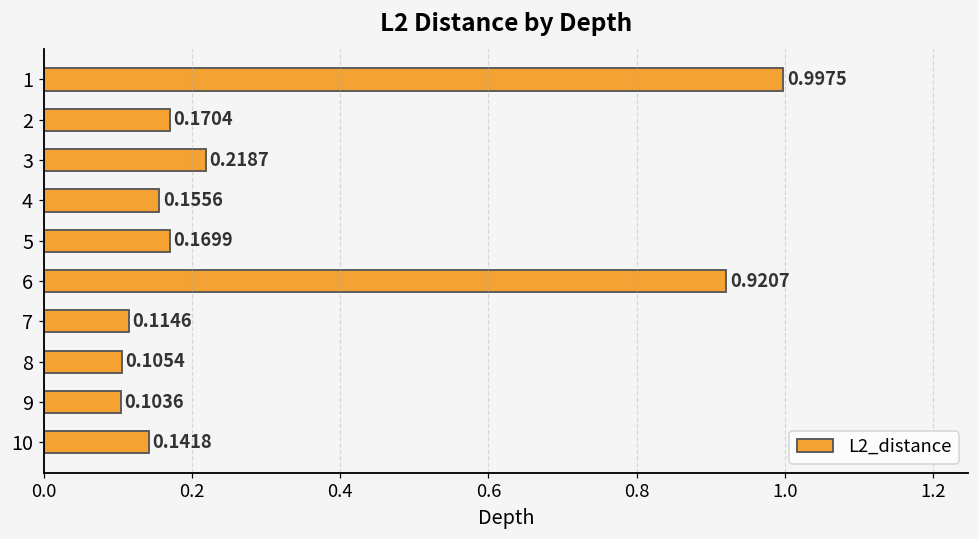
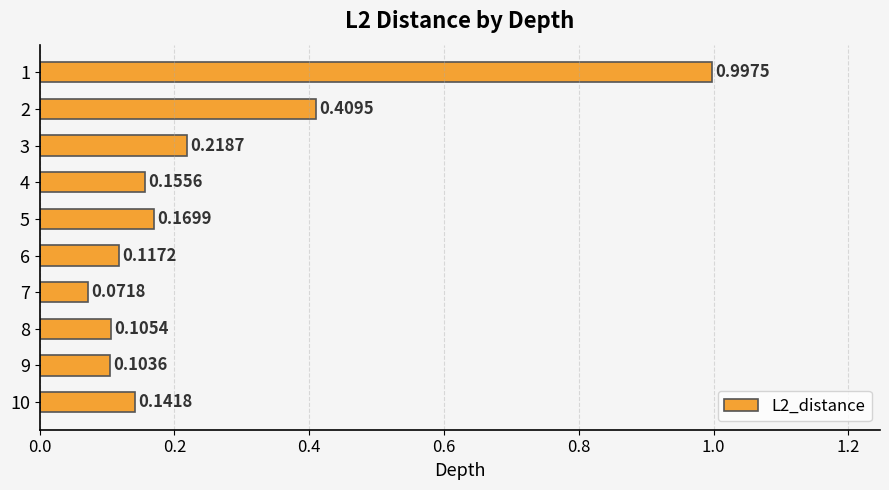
  {
    "1": 0.9975,
-   "2": 0.1704,
+   "2": 0.4095,
    "3": 0.2187,
    "4": 0.1556,
    "5": 0.1699,
-   "6": 0.9207,
-   "7": 0.1146,
+   "6": 0.1172,
+   "7": 0.0718,
    "8": 0.1054,
    "9": 0.1036,
    "10": 0.1418
  }
